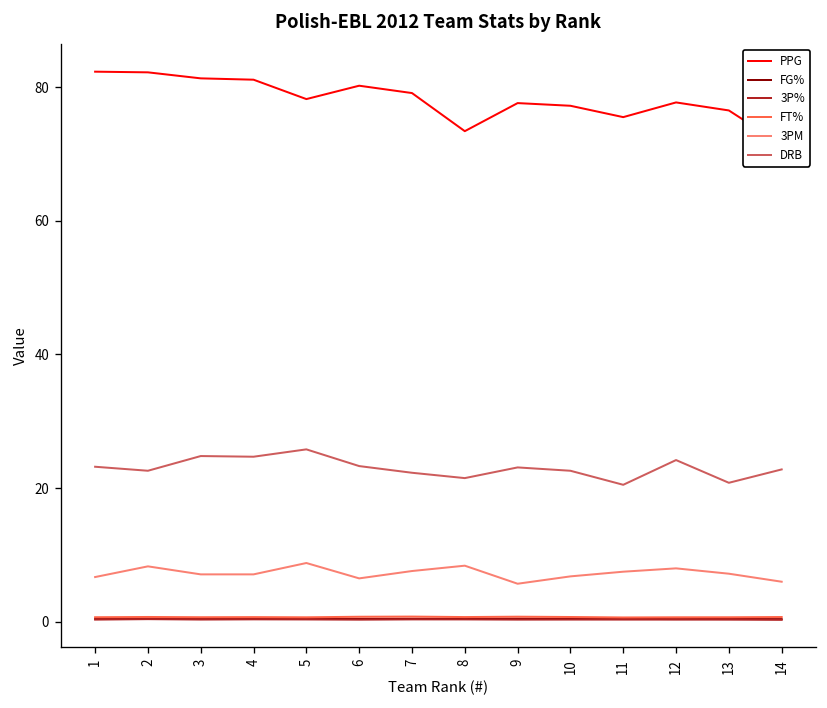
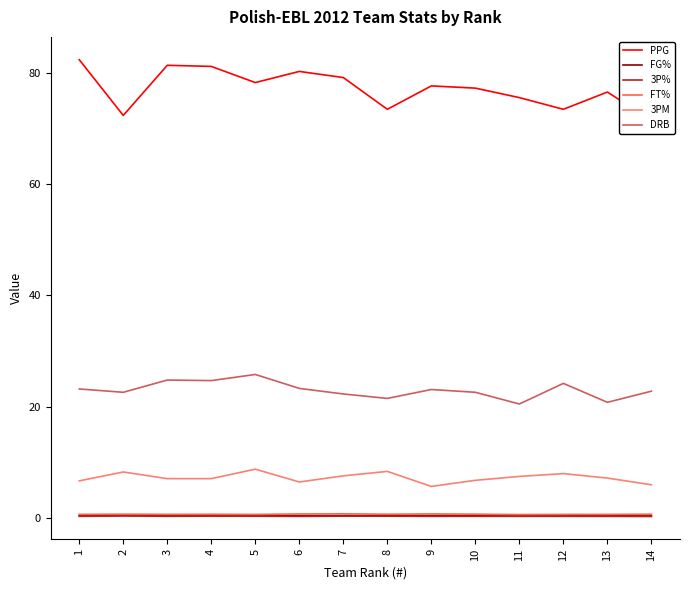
  {
    "PPG": {
      "1": 82,
-     "2": 82,
+     "2": 72,
      "3": 81,
      "4": 81,
      "5": 78,
      "6": 80,
      "7": 79,
      "8": 73,
      "9": 78,
      "10": 77,
      "11": 76,
-     "12": 78,
+     "12": 73,
      "13": 77
    }
  }
